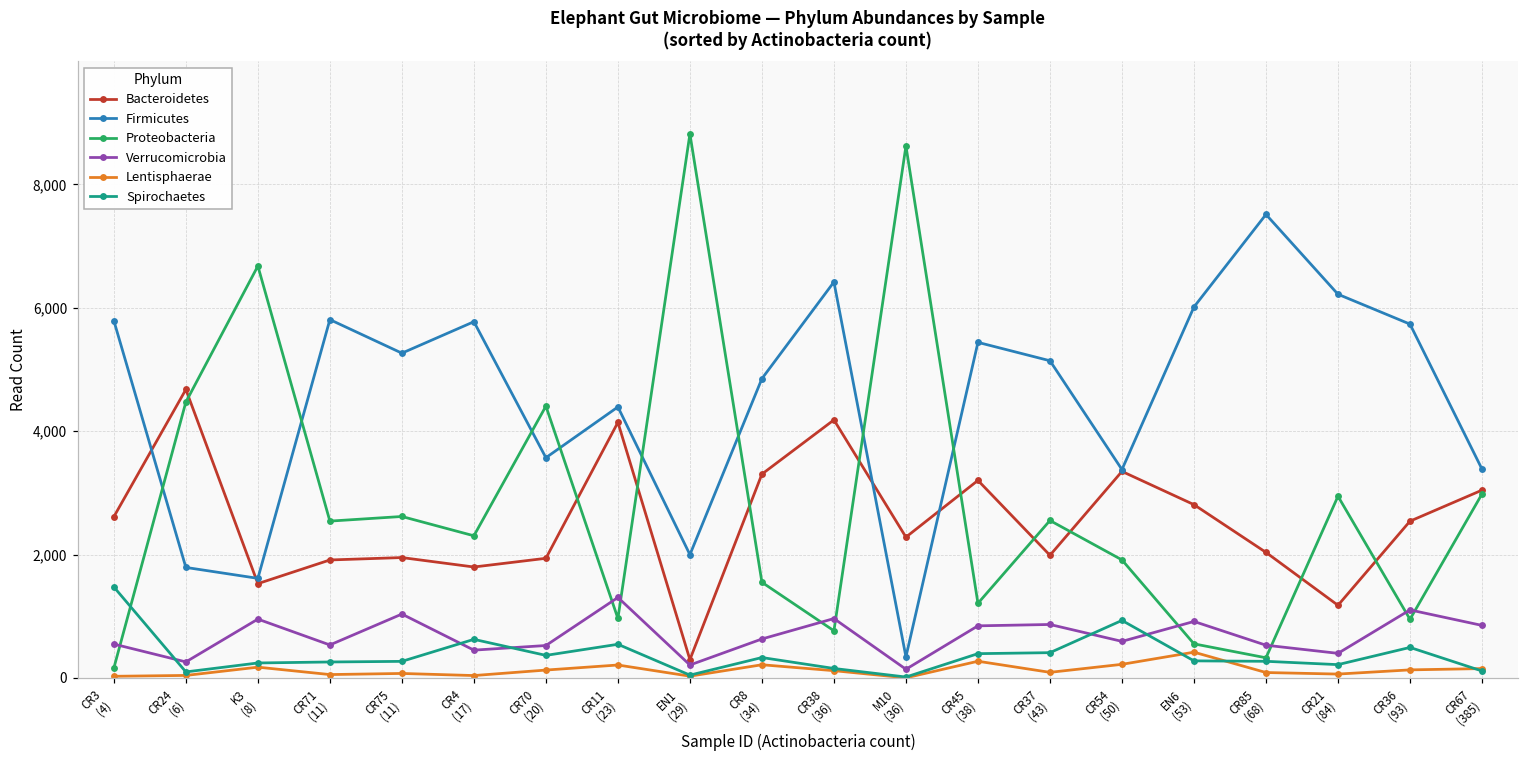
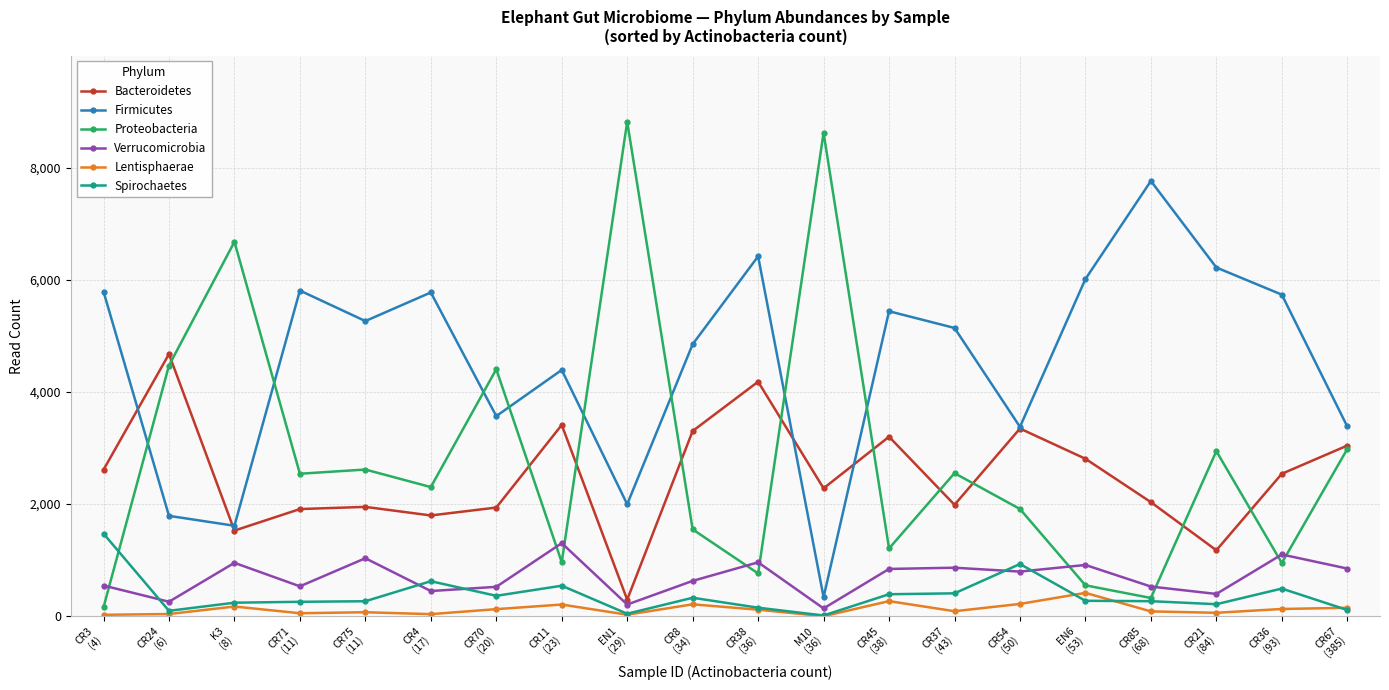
  {
    "Bacteroidetes": {
      "CR3 (4)": "2,600",
      "CR24 (6)": "4,700",
      "K3 (8)": "1,500",
      "CR71 (11)": "1,900",
      "CR75 (11)": "2,000",
      "CR4 (17)": "1,800",
      "CR70 (20)": "1,900",
-     "CR11 (23)": "4,100",
+     "CR11 (23)": "3,400",
      "EN1 (29)": "300",
      "CR8 (34)": "3,300",
      "CR38 (36)": "4,200",
      "M10 (36)": "2,300",
      "CR45 (38)": "3,200",
      "CR37 (43)": "2,000",
      "EN6 (53)": "2,800",
      "CR85 (68)": "2,000",
      "CR21 (84)": "1,200",
      "CR36 (93)": "2,500",
      "CR67 (385)": "3,000"
    },
    "Firmicutes": {
      "CR3 (4)": "5,800",
      "CR24 (6)": "1,800",
      "K3 (8)": "1,600",
      "CR71 (11)": "5,800",
      "CR75 (11)": "5,300",
      "CR4 (17)": "5,800",
      "CR70 (20)": "3,600",
      "CR11 (23)": "4,400",
      "EN1 (29)": "2,000",
      "CR8 (34)": "4,900",
      "CR38 (36)": "6,400",
      "M10 (36)": "300",
      "CR45 (38)": "5,400",
      "CR37 (43)": "5,100",
      "EN6 (53)": "6,000",
-     "CR85 (68)": "7,500",
+     "CR85 (68)": "7,800",
      "CR21 (84)": "6,200",
      "CR36 (93)": "5,700",
      "CR67 (385)": "3,400"
    },
    "Verrucomicrobia": {
      "CR3 (4)": "500",
      "CR24 (6)": "300",
      "K3 (8)": "1,000",
      "CR71 (11)": "500",
      "CR75 (11)": "1,000",
      "CR4 (17)": "500",
      "CR70 (20)": "500",
      "CR11 (23)": "1,300",
      "EN1 (29)": "200",
      "CR8 (34)": "600",
      "CR38 (36)": "1,000",
      "M10 (36)": "100",
      "CR45 (38)": "800",
      "CR37 (43)": "900",
-     "CR54 (50)": "600",
+     "CR54 (50)": "800",
      "EN6 (53)": "900",
      "CR85 (68)": "500",
      "CR21 (84)": "400",
      "CR36 (93)": "1,100",
      "CR67 (385)": "900"
    },
    "Lentisphaerae": {
      "CR3 (4)": "0",
      "CR24 (6)": "0",
      "K3 (8)": "200",
      "CR71 (11)": "100",
      "CR75 (11)": "100",
      "CR4 (17)": "0",
      "CR70 (20)": "100",
      "CR11 (23)": "200",
      "CR8 (34)": "200",
      "CR45 (38)": "300",
      "CR37 (43)": "100",
      "CR54 (50)": "200",
      "EN6 (53)": "400",
      "CR85 (68)": "100",
      "CR21 (84)": "100",
      "CR36 (93)": "100"
    }
  }
